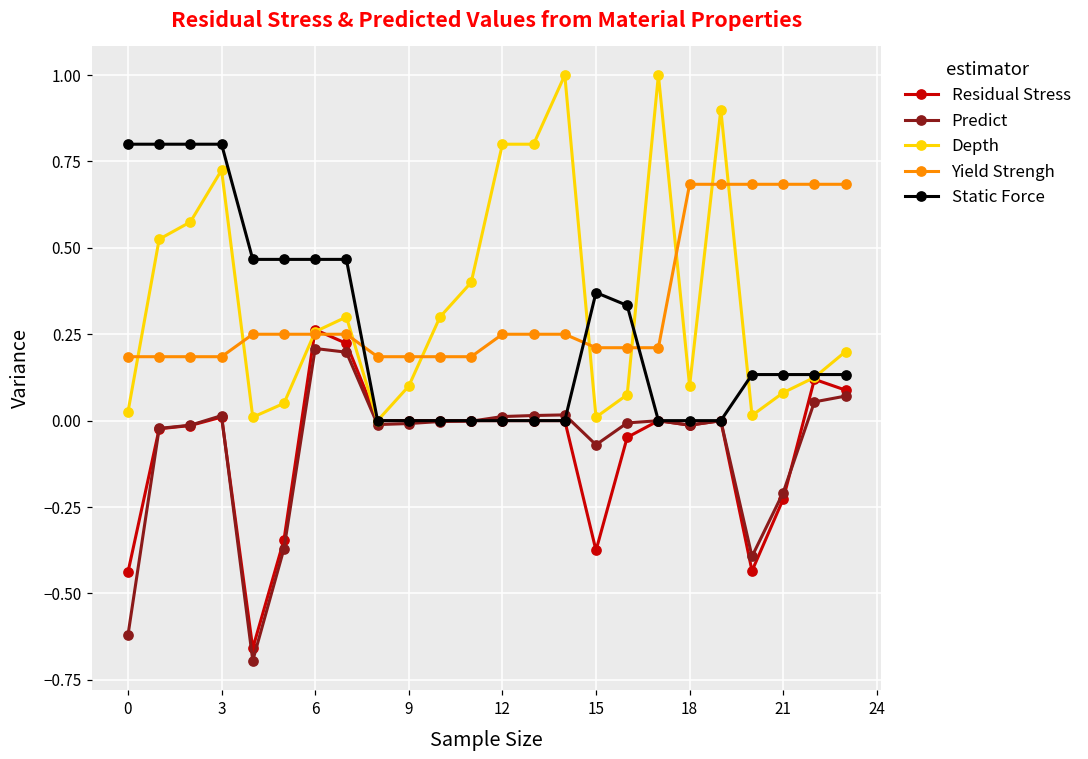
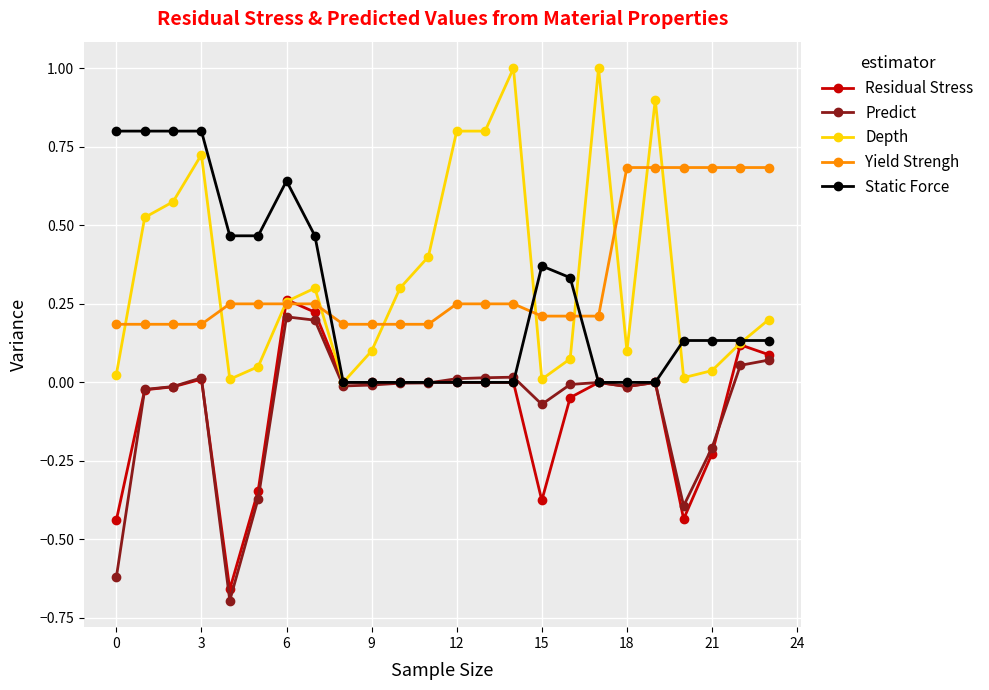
  {
    "Residual Stress": {
      "0": -0.44,
      "15": -0.38,
      "21": -0.23
    },
    "Predict": {
      "0": -0.62,
      "6": 0.21,
      "9": -0.01,
      "12": 0.01,
      "15": -0.07,
      "21": -0.21
    },
    "Depth": {
      "0": 0.03,
      "3": 0.73,
      "9": 0.10,
      "12": 0.80,
      "15": 0.01,
      "18": 0.10,
-     "21": 0.08
+     "21": 0.04
    },
    "Yield Strengh": {
      "0": 0.19,
      "3": 0.19,
      "9": 0.19,
      "12": 0.25,
      "15": 0.21,
      "18": 0.68,
      "21": 0.68
    },
    "Static Force": {
      "0": 0.80,
      "3": 0.80,
-     "6": 0.47,
+     "6": 0.64,
      "15": 0.37,
      "18": 0.00,
      "21": 0.13
    }
  }
